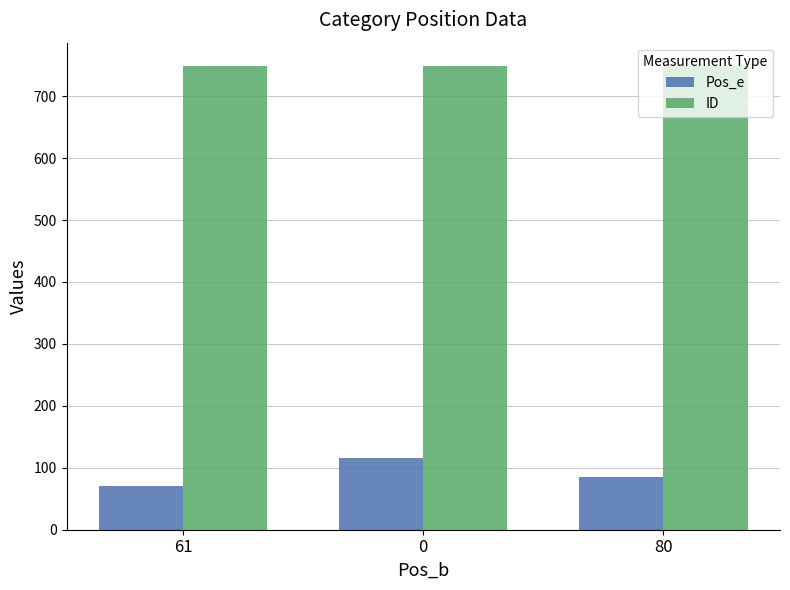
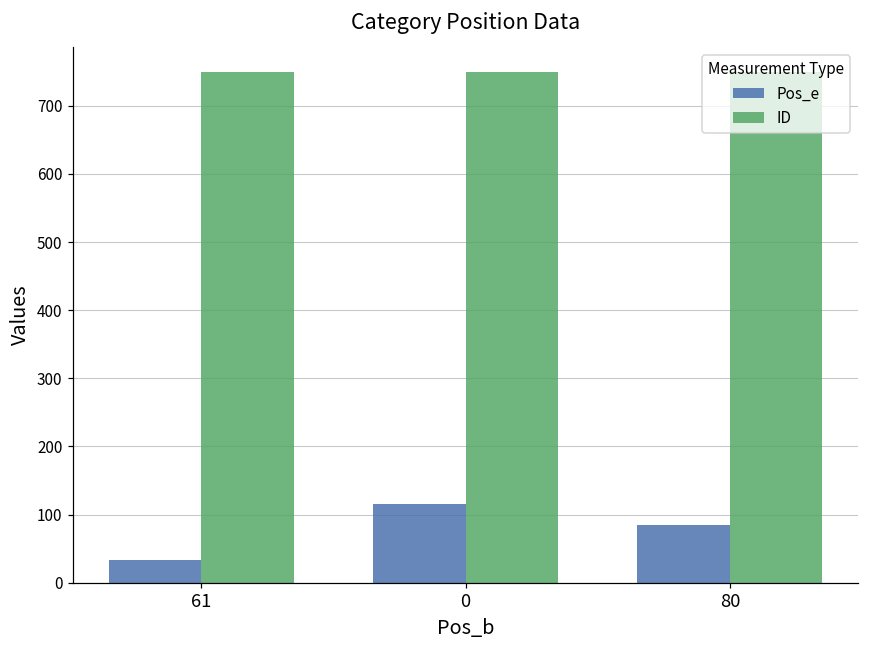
  {
    "Pos_e": {
-     "61": 70,
+     "61": 30,
      "0": 120,
      "80": 90
    },
    "ID": {
      "61": 750,
      "0": 750
    }
  }
